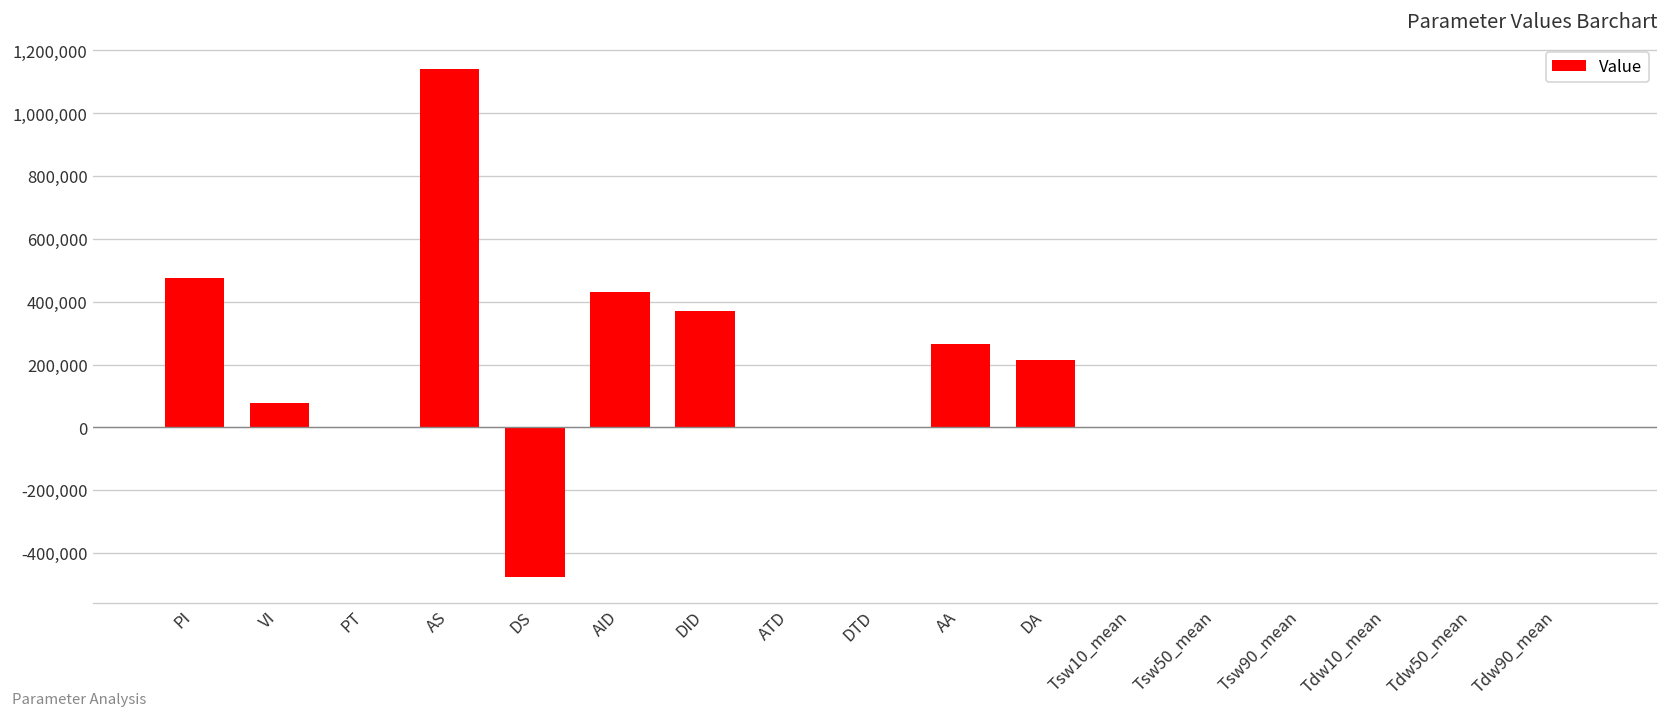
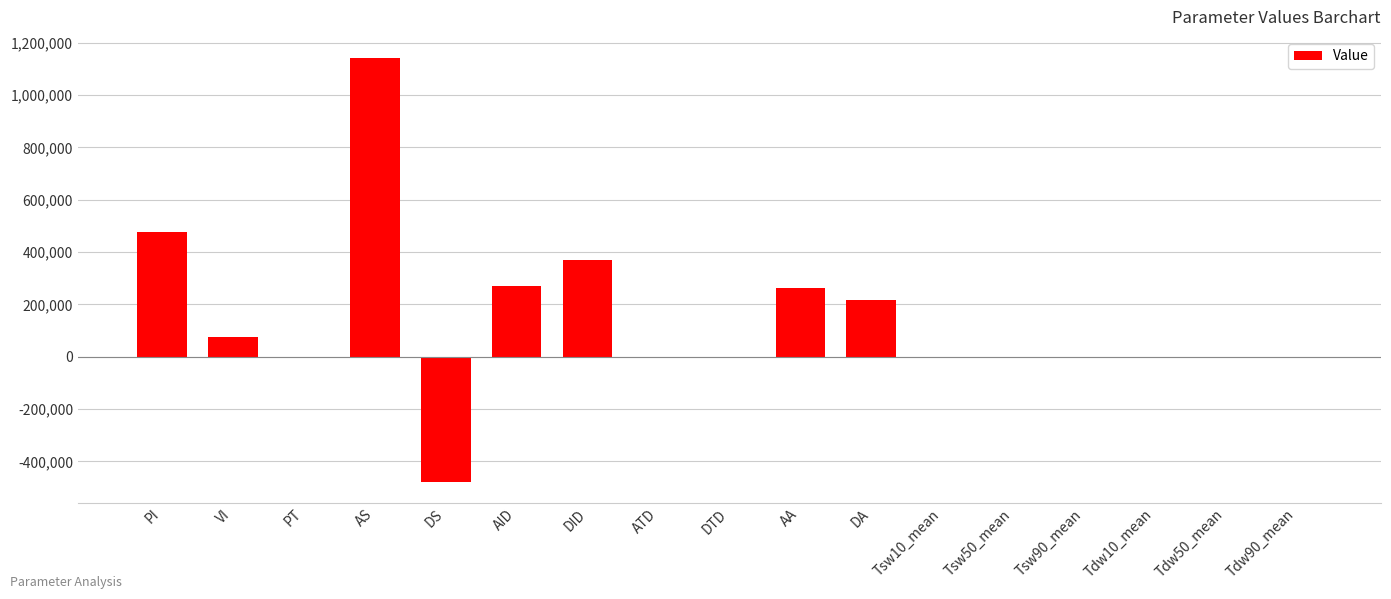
  {
    "PI": "480,000",
    "VI": "80,000",
    "AS": "1,140,000",
    "DS": "-480,000",
-   "AID": "430,000",
+   "AID": "270,000",
    "DID": "370,000",
    "AA": "260,000",
    "DA": "220,000"
  }
